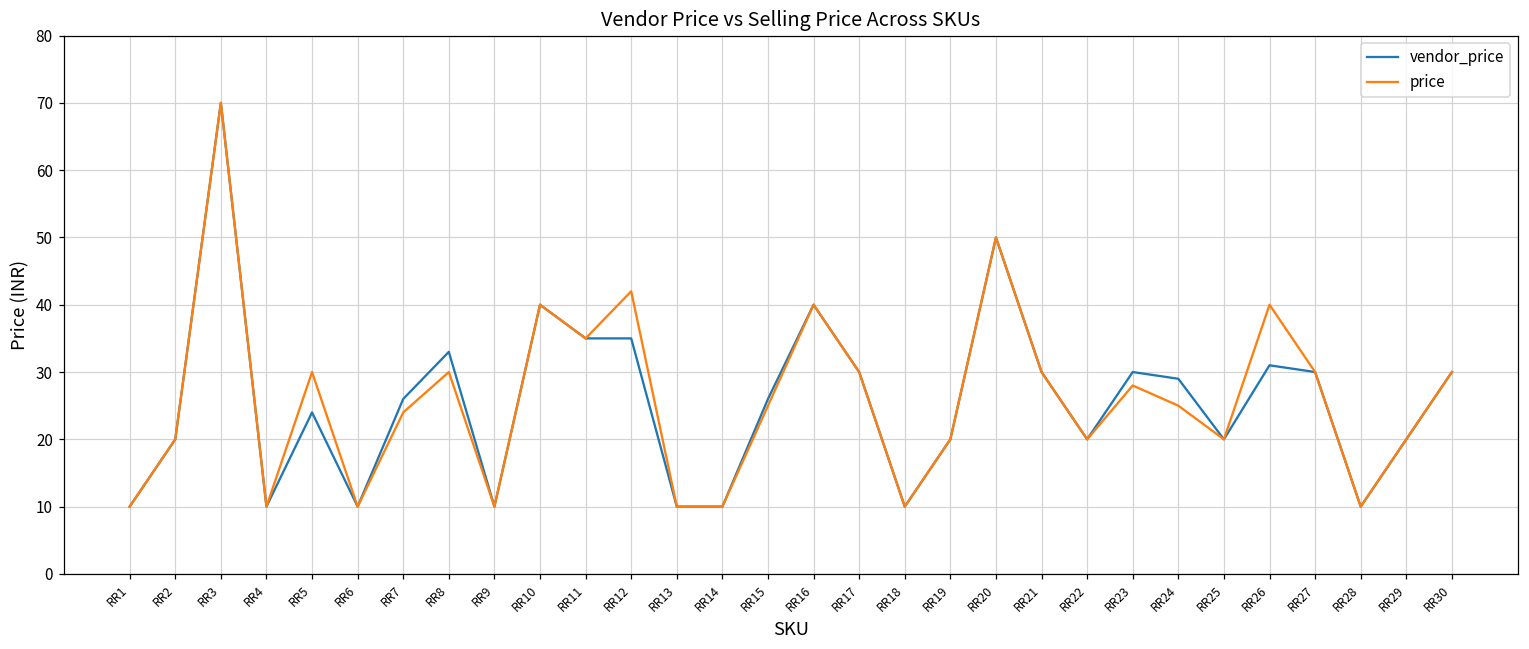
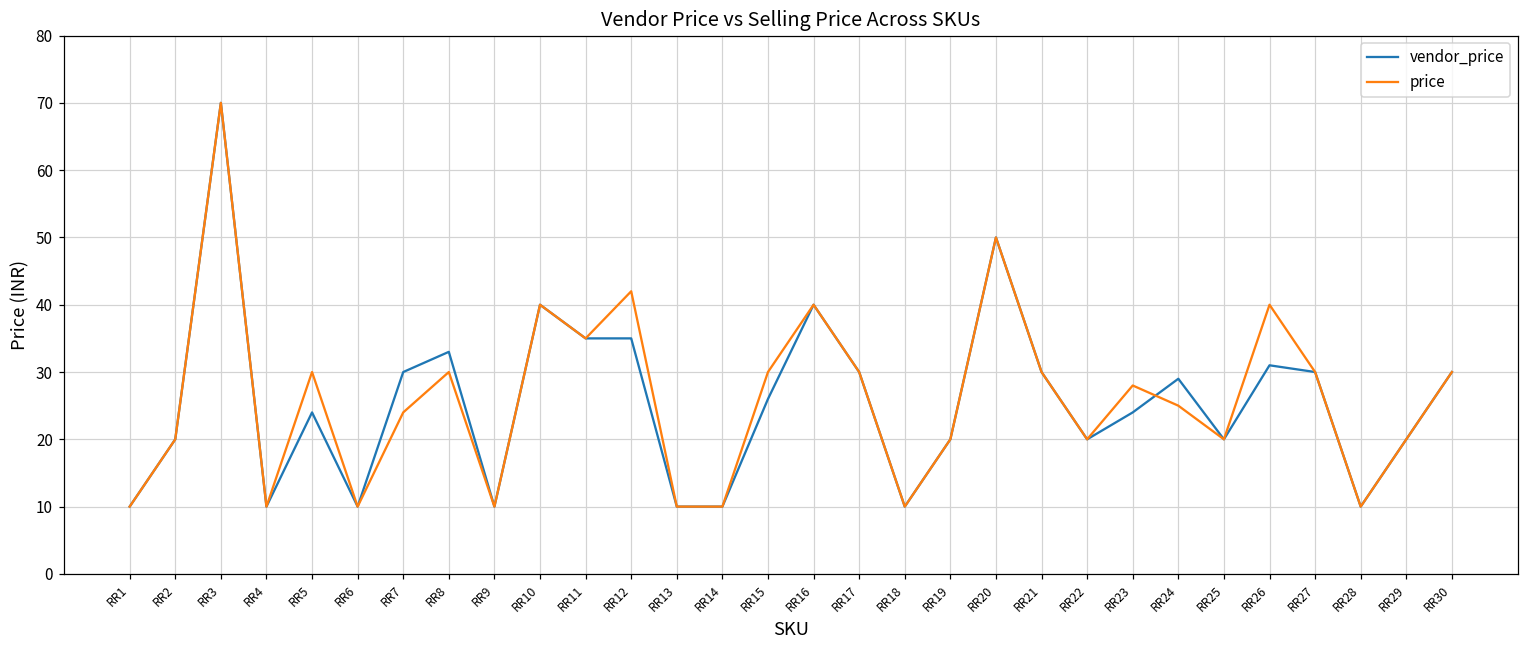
  {
    "vendor_price": {
      "RR5": 24,
-     "RR7": 26,
+     "RR7": 30,
      "RR8": 33,
      "RR12": 35,
      "RR15": 26,
-     "RR23": 30,
+     "RR23": 24,
      "RR24": 29,
      "RR26": 31
    },
    "price": {
      "RR5": 30,
      "RR7": 24,
      "RR8": 30,
      "RR12": 42,
-     "RR15": 25,
+     "RR15": 30,
      "RR23": 28,
      "RR24": 25,
      "RR26": 40
    }
  }
